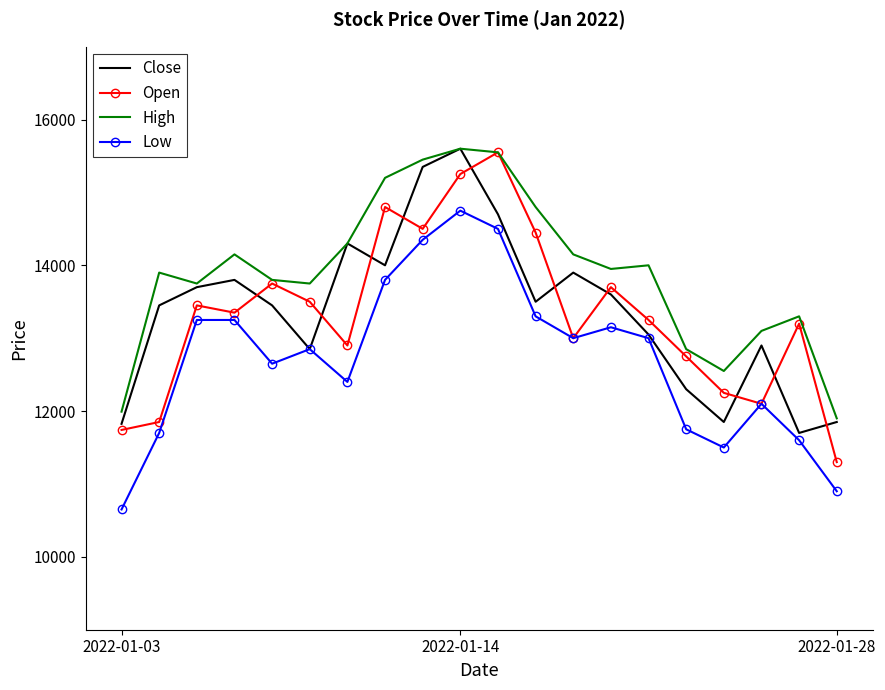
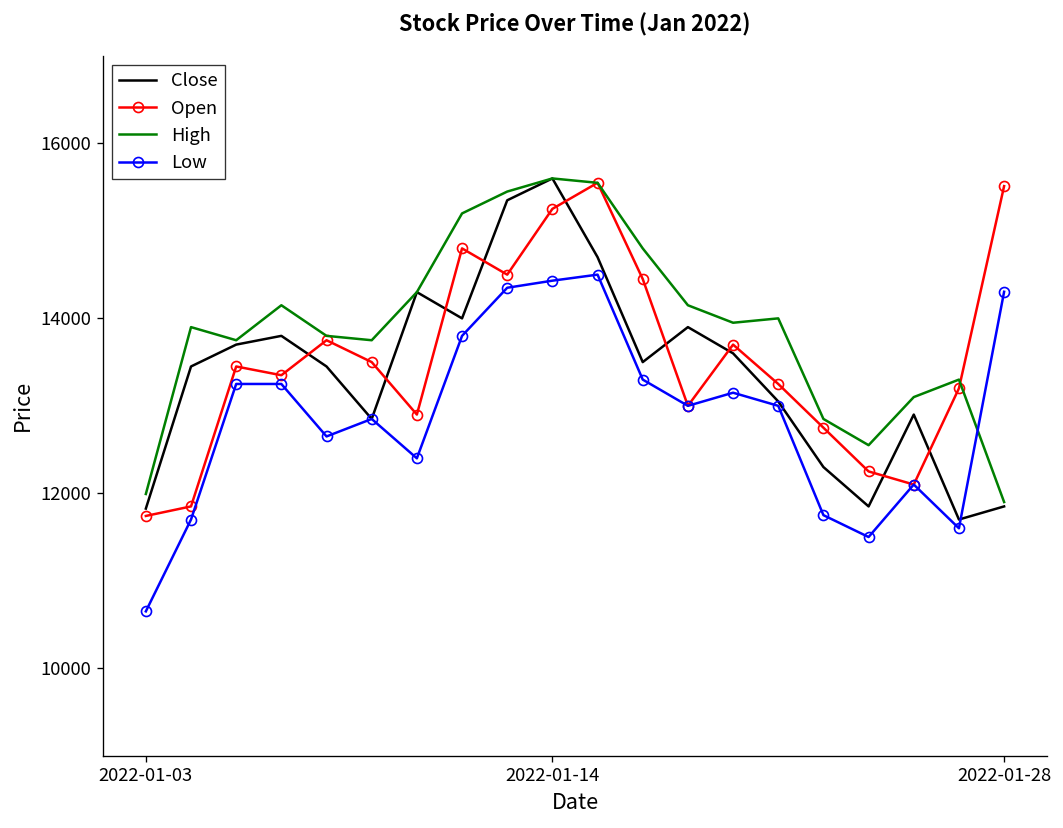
  {
    "Close": {
      "2022-01-03": 11800,
      "2022-01-28": 11900
    },
    "Open": {
      "2022-01-03": 11700,
      "2022-01-14": 15300,
-     "2022-01-28": 11300
+     "2022-01-28": 15500
    },
    "High": {
      "2022-01-03": 12000,
      "2022-01-28": 11900
    },
    "Low": {
      "2022-01-03": 10700,
-     "2022-01-14": 14800,
-     "2022-01-28": 10900
+     "2022-01-14": 14400,
+     "2022-01-28": 14300
    }
  }
